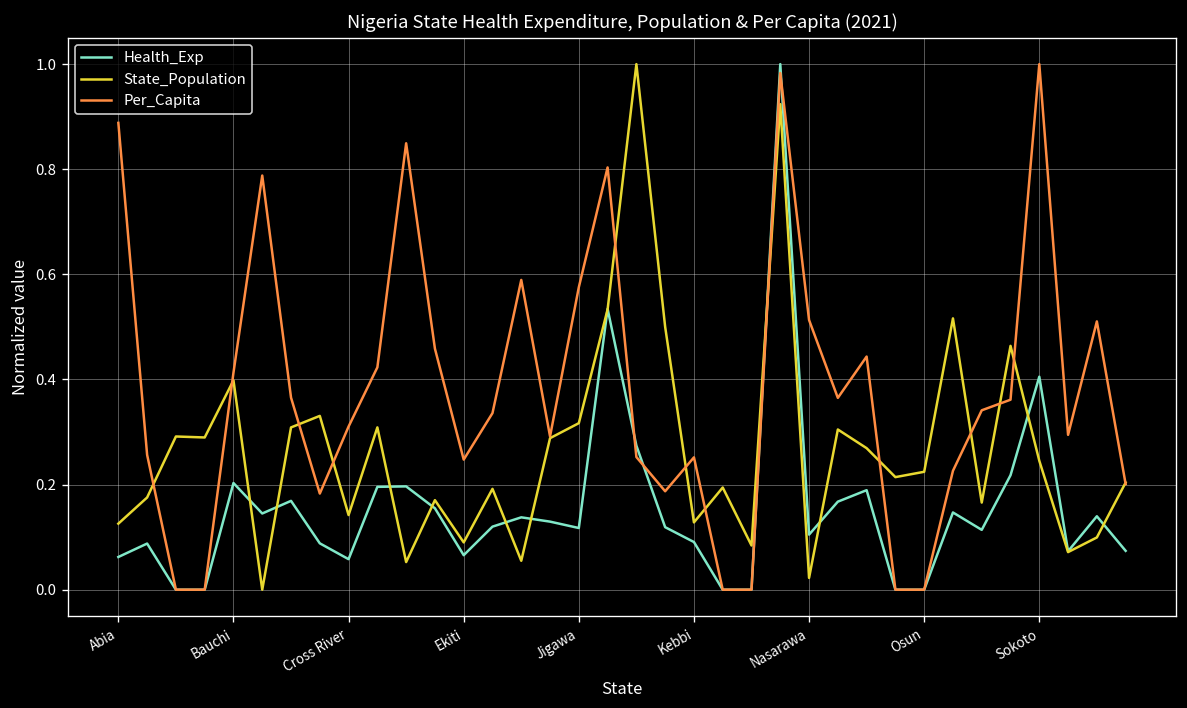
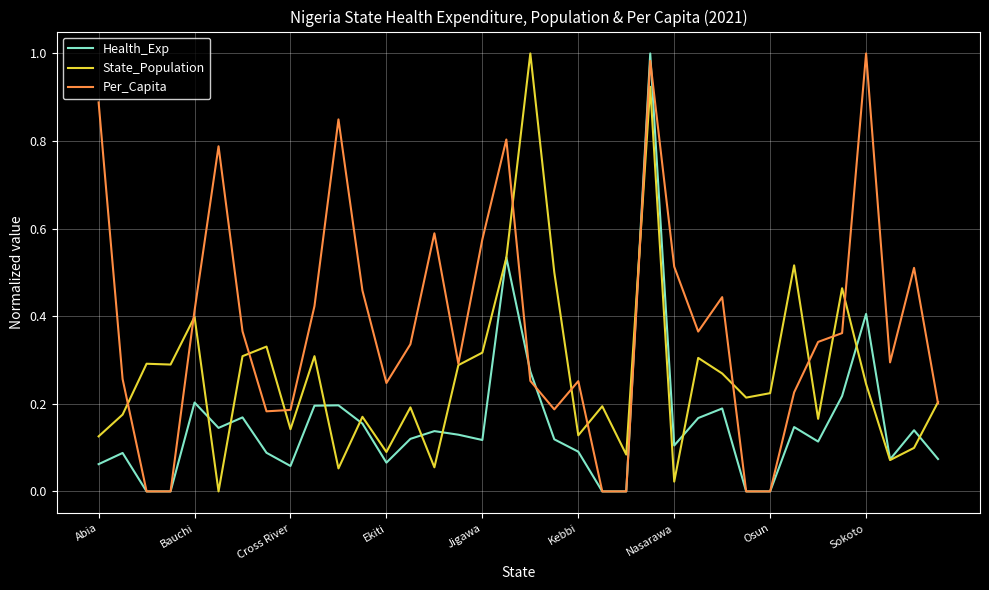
  {
    "Health_Exp": {
      "Abia": 0.06,
      "Bauchi": 0.20,
      "Cross River": 0.06,
      "Ekiti": 0.07,
      "Jigawa": 0.12,
      "Kebbi": 0.09,
      "Nasarawa": 0.10,
      "Sokoto": 0.41
    },
    "State_Population": {
      "Abia": 0.13,
      "Bauchi": 0.40,
      "Cross River": 0.14,
      "Ekiti": 0.09,
      "Jigawa": 0.32,
      "Kebbi": 0.13,
      "Nasarawa": 0.02,
      "Osun": 0.22,
      "Sokoto": 0.25
    },
    "Per_Capita": {
      "Abia": 0.89,
      "Bauchi": 0.41,
-     "Cross River": 0.31,
+     "Cross River": 0.19,
      "Ekiti": 0.25,
      "Jigawa": 0.58,
      "Kebbi": 0.25,
      "Nasarawa": 0.51,
      "Sokoto": 1.00
    }
  }
